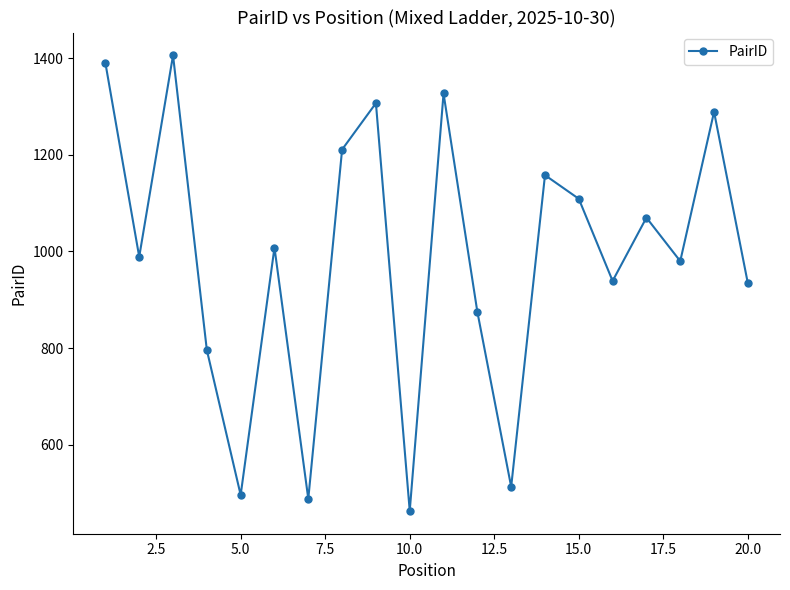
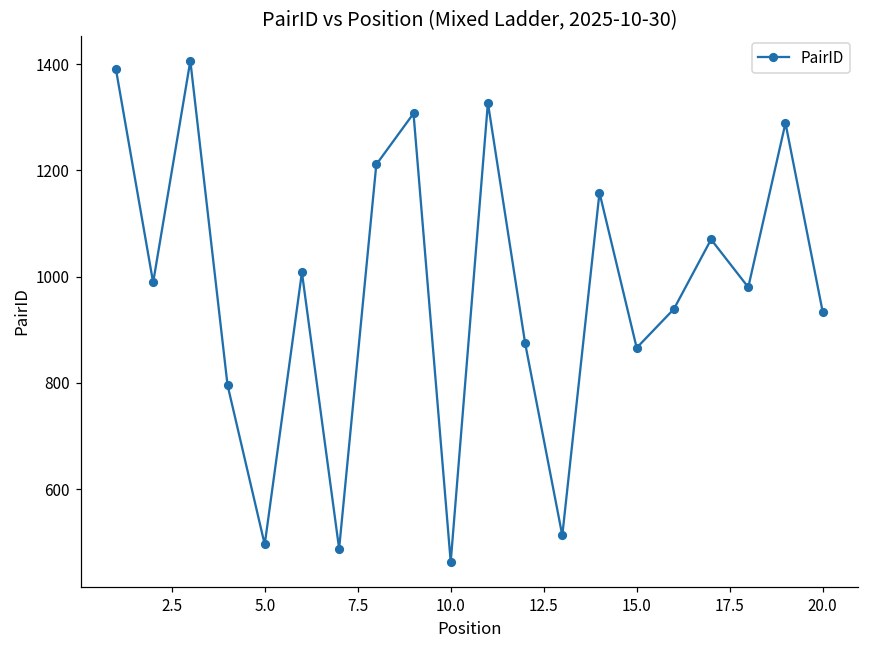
  {
    "5.0": 500,
    "10.0": 460,
-   "15.0": 1110,
+   "15.0": 870,
    "20.0": 930
  }
